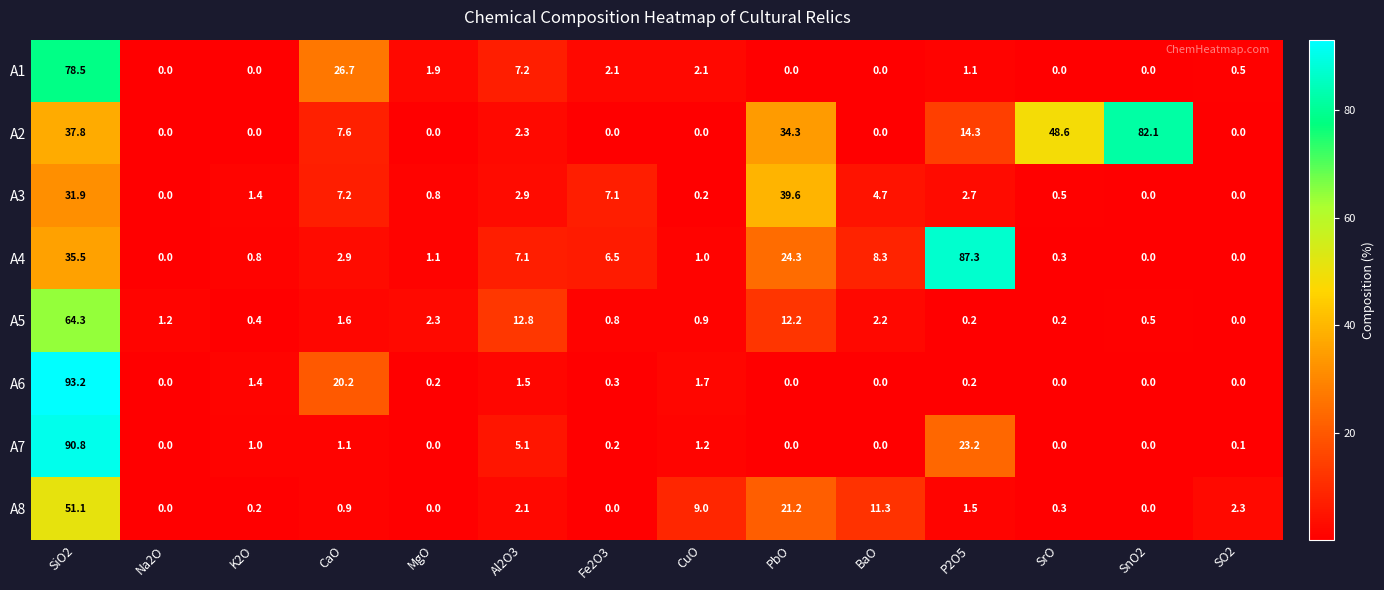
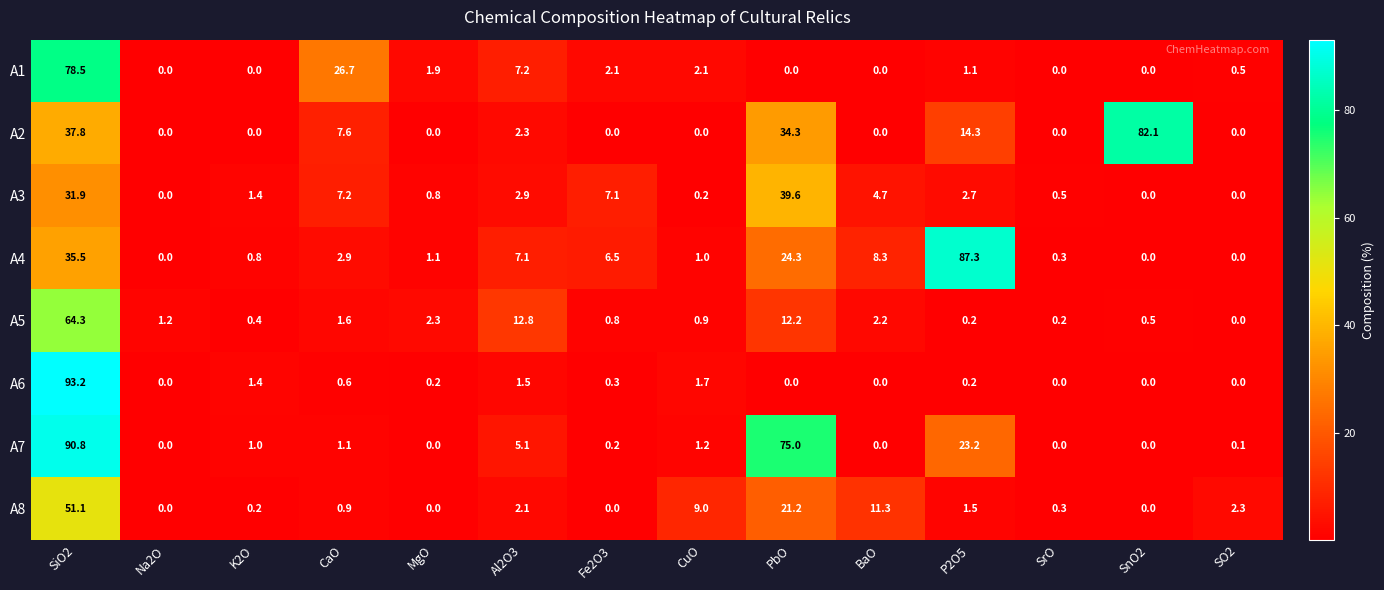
  {
    "A1": {
      "SiO2": 78.5,
      "Na2O": 0.0,
      "K2O": 0.0,
      "CaO": 26.7,
      "MgO": 1.9,
      "Al2O3": 7.2,
      "Fe2O3": 2.1,
      "CuO": 2.1,
      "PbO": 0.0,
      "BaO": 0.0,
      "P2O5": 1.1,
      "SrO": 0.0,
      "SnO2": 0.0
    },
    "A2": {
      "SiO2": 37.8,
      "Na2O": 0.0,
      "K2O": 0.0,
      "CaO": 7.6,
      "MgO": 0.0,
      "Al2O3": 2.3,
      "Fe2O3": 0.0,
      "CuO": 0.0,
      "PbO": 34.3,
      "BaO": 0.0,
      "P2O5": 14.3,
-     "SrO": 48.6,
+     "SrO": 0.0,
      "SnO2": 82.1,
      "SO2": 0.0
    },
    "A3": {
      "SiO2": 31.9,
      "Na2O": 0.0,
      "K2O": 1.4,
      "CaO": 7.2,
      "MgO": 0.8,
      "Al2O3": 2.9,
      "Fe2O3": 7.1,
      "CuO": 0.2,
      "PbO": 39.6,
      "BaO": 4.7,
      "P2O5": 2.7,
      "SrO": 0.5,
      "SnO2": 0.0,
      "SO2": 0.0
    },
    "A4": {
      "SiO2": 35.5,
      "Na2O": 0.0,
      "K2O": 0.8,
      "CaO": 2.9,
      "MgO": 1.1,
      "Al2O3": 7.1,
      "Fe2O3": 6.5,
      "CuO": 1.0,
      "PbO": 24.3,
      "BaO": 8.3,
      "P2O5": 87.3,
      "SrO": 0.3,
      "SnO2": 0.0,
      "SO2": 0.0
    },
    "A5": {
      "SiO2": 64.3,
      "Na2O": 1.2,
      "K2O": 0.4,
      "CaO": 1.6,
      "MgO": 2.3,
      "Al2O3": 12.8,
      "Fe2O3": 0.8,
      "CuO": 0.9,
      "PbO": 12.2,
      "BaO": 2.2,
      "P2O5": 0.2,
      "SrO": 0.2,
      "SnO2": 0.5,
      "SO2": 0.0
    },
    "A6": {
      "SiO2": 93.2,
      "Na2O": 0.0,
      "K2O": 1.4,
-     "CaO": 20.2,
+     "CaO": 0.6,
      "MgO": 0.2,
      "Al2O3": 1.5,
      "Fe2O3": 0.3,
      "CuO": 1.7,
      "PbO": 0.0,
      "BaO": 0.0,
      "P2O5": 0.2,
      "SrO": 0.0,
      "SnO2": 0.0,
      "SO2": 0.0
    },
    "A7": {
      "SiO2": 90.8,
      "Na2O": 0.0,
      "K2O": 1.0,
      "CaO": 1.1,
      "MgO": 0.0,
      "Al2O3": 5.1,
      "Fe2O3": 0.2,
      "CuO": 1.2,
-     "PbO": 0.0,
+     "PbO": 75.0,
      "BaO": 0.0,
      "P2O5": 23.2,
      "SrO": 0.0,
      "SnO2": 0.0,
      "SO2": 0.1
    },
    "A8": {
      "SiO2": 51.1,
      "Na2O": 0.0,
      "K2O": 0.2,
      "CaO": 0.9,
      "MgO": 0.0,
      "Al2O3": 2.1,
      "Fe2O3": 0.0,
      "CuO": 9.0,
      "PbO": 21.2,
      "BaO": 11.3,
      "P2O5": 1.5,
      "SrO": 0.3,
      "SnO2": 0.0,
      "SO2": 2.3
    }
  }
